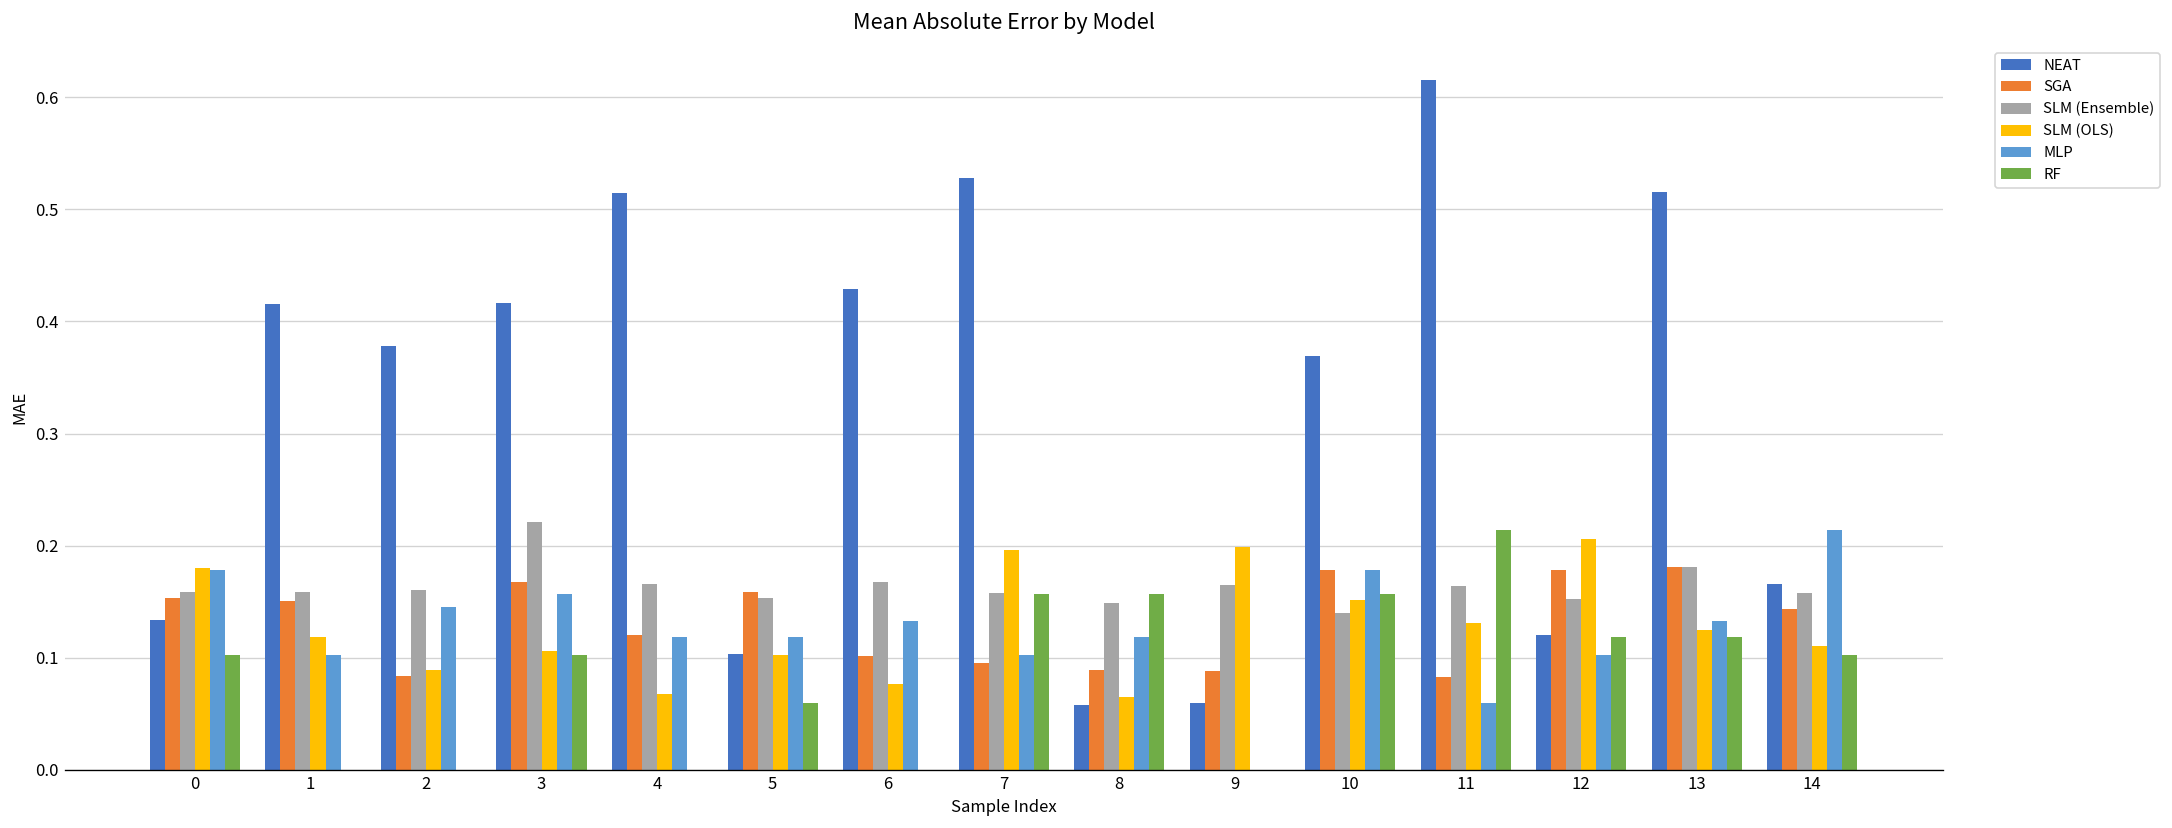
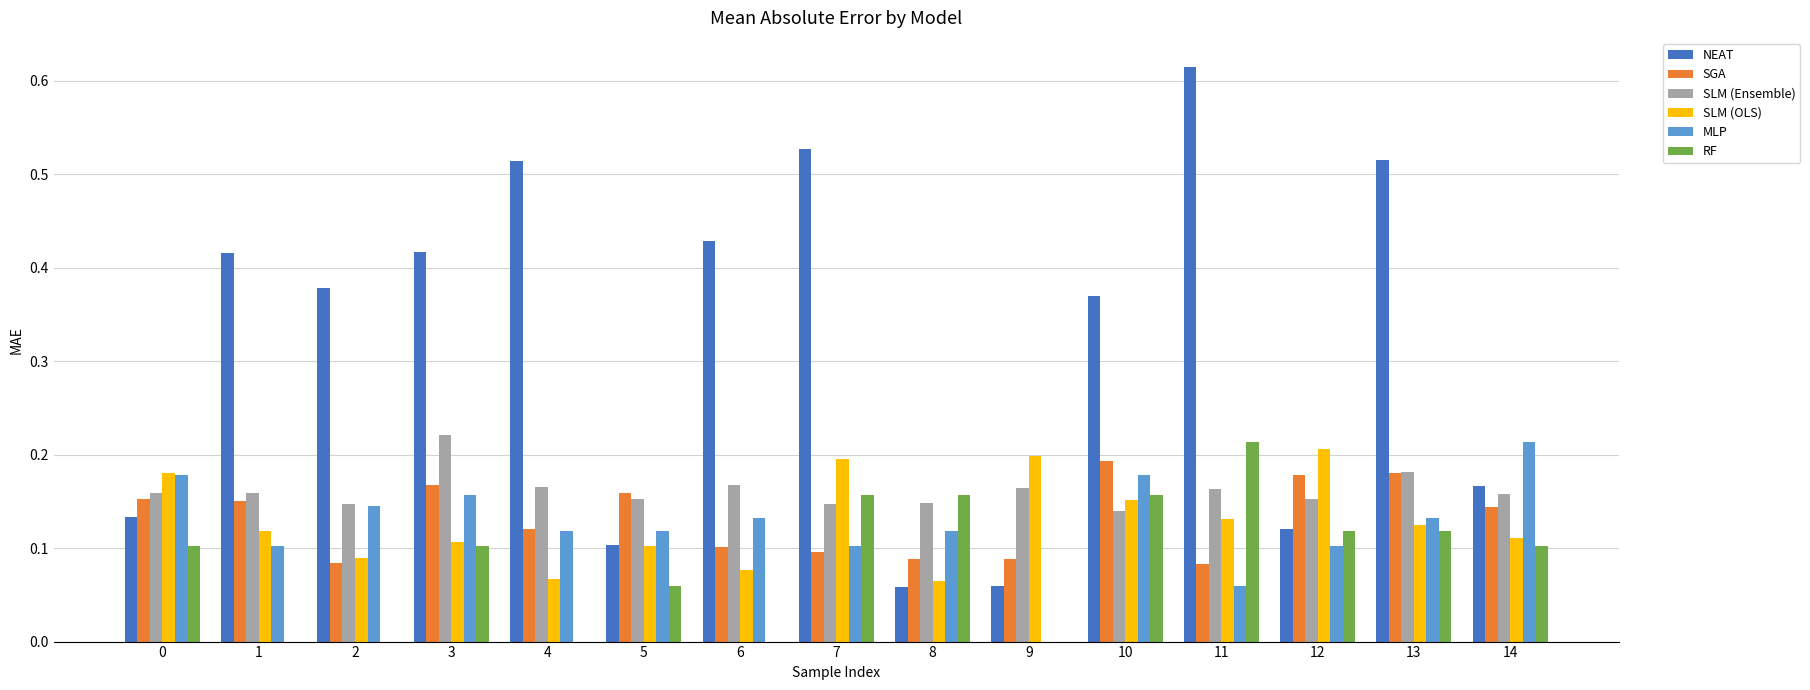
  {
    "SGA": {
      "0": 0.15,
      "1": 0.15,
      "2": 0.08,
      "3": 0.17,
      "4": 0.12,
      "5": 0.16,
      "6": 0.10,
      "7": 0.10,
      "8": 0.09,
      "9": 0.09,
-     "10": 0.18,
+     "10": 0.19,
      "11": 0.08,
      "12": 0.18,
      "13": 0.18,
      "14": 0.14
    },
    "SLM (Ensemble)": {
      "0": 0.16,
      "1": 0.16,
-     "2": 0.16,
+     "2": 0.15,
      "3": 0.22,
      "4": 0.17,
      "5": 0.15,
      "6": 0.17,
-     "7": 0.16,
+     "7": 0.15,
      "8": 0.15,
      "9": 0.16,
      "10": 0.14,
      "11": 0.16,
      "12": 0.15,
      "13": 0.18,
      "14": 0.16
    },
    "SLM (OLS)": {
      "0": 0.18,
      "1": 0.12,
      "2": 0.09,
      "3": 0.11,
      "4": 0.07,
      "5": 0.10,
      "6": 0.08,
      "7": 0.20,
      "8": 0.06,
      "9": 0.20,
      "10": 0.15,
      "11": 0.13,
      "12": 0.21,
      "13": 0.12,
      "14": 0.11
    },
    "RF": {
      "0": 0.10,
      "1": 0.00,
      "2": 0.00,
      "3": 0.10,
      "4": 0.00,
      "5": 0.06,
      "6": 0.00,
      "7": 0.16,
      "8": 0.16,
      "9": 0.00,
      "10": 0.16,
      "11": 0.21,
      "12": 0.12,
      "13": 0.12,
      "14": 0.10
    }
  }
